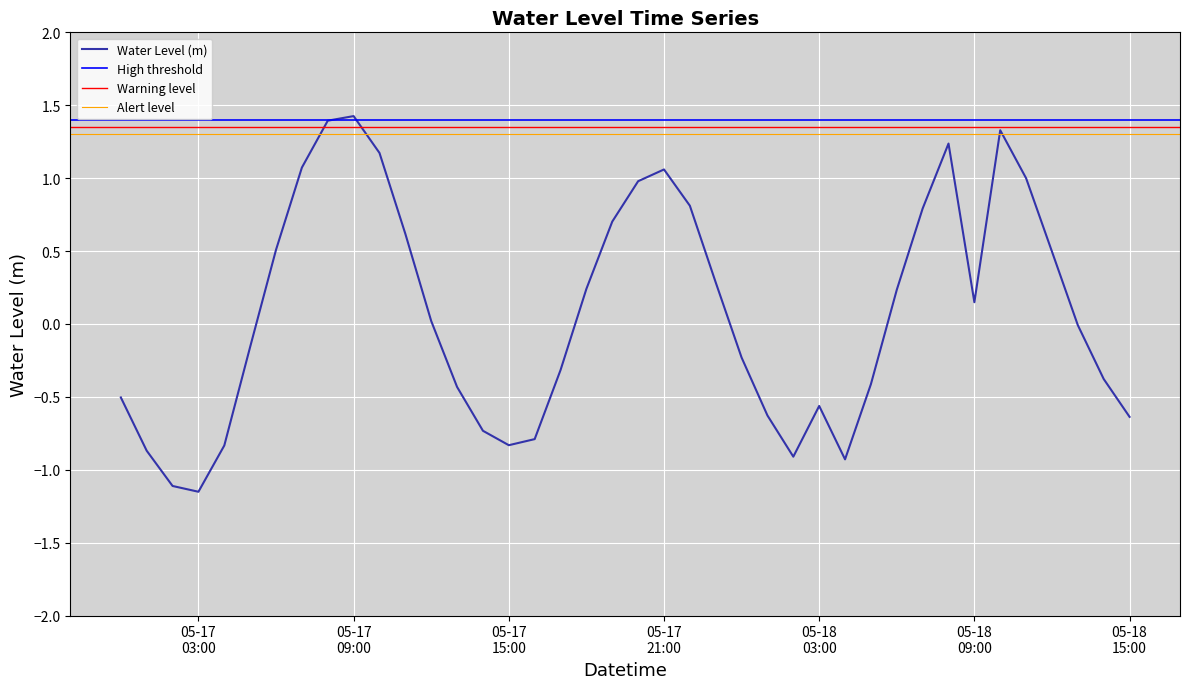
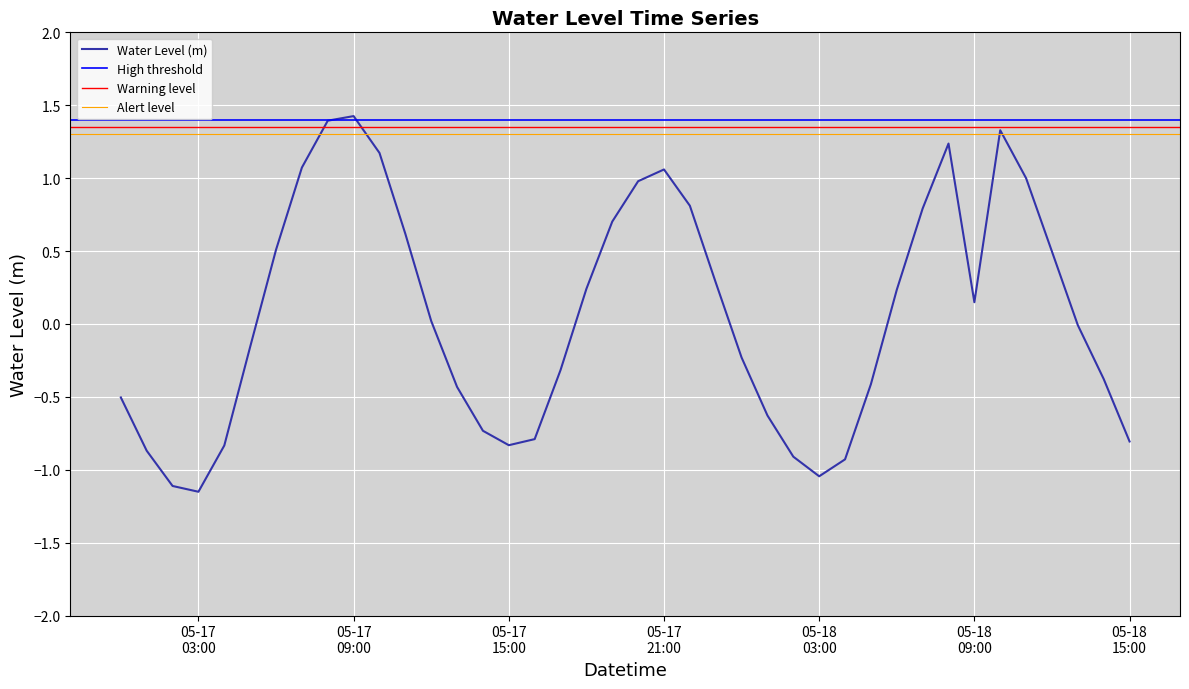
  {
    "05-17 03:00": -1.15,
    "05-17 09:00": 1.43,
    "05-17 15:00": -0.83,
    "05-17 21:00": 1.06,
-   "05-18 03:00": -0.56,
+   "05-18 03:00": -1.04,
    "05-18 09:00": 0.15,
-   "05-18 15:00": -0.64
+   "05-18 15:00": -0.81
  }
